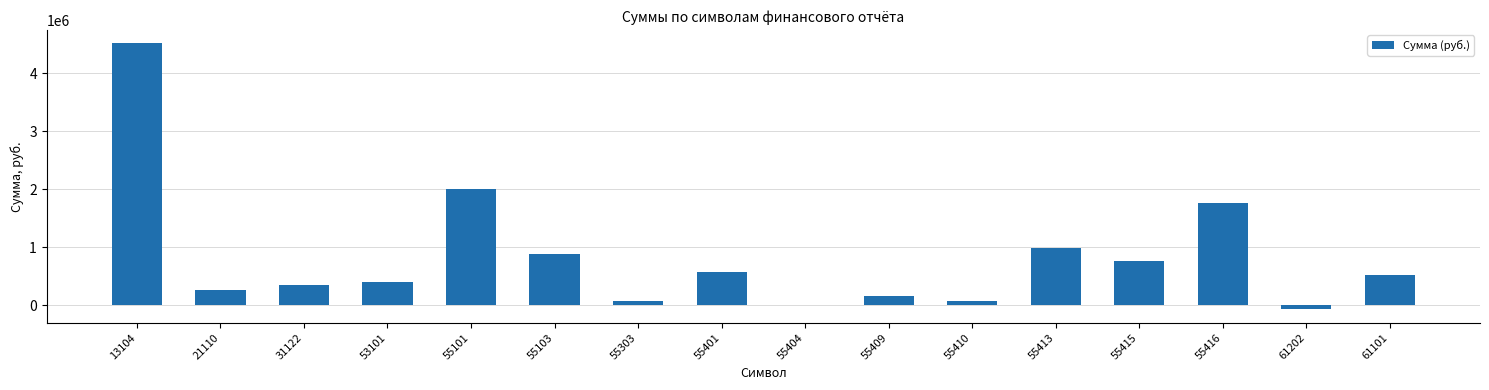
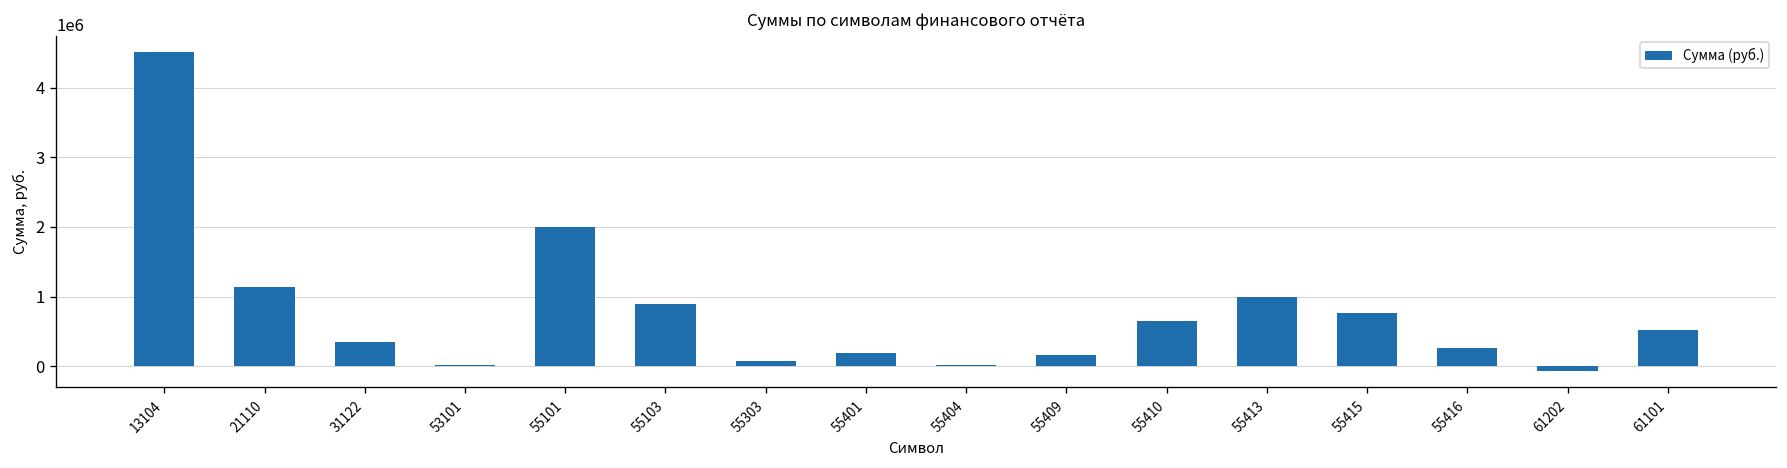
  {
    "13104": 4500000,
-   "21110": 300000,
+   "21110": 1100000,
    "31122": 300000,
-   "53101": 400000,
+   "53101": 0,
    "55101": 2000000,
    "55103": 900000,
    "55303": 100000,
-   "55401": 600000,
+   "55401": 200000,
    "55409": 200000,
-   "55410": 100000,
+   "55410": 700000,
    "55413": 1000000,
    "55415": 800000,
-   "55416": 1800000,
+   "55416": 300000,
    "61202": -100000,
    "61101": 500000
  }
